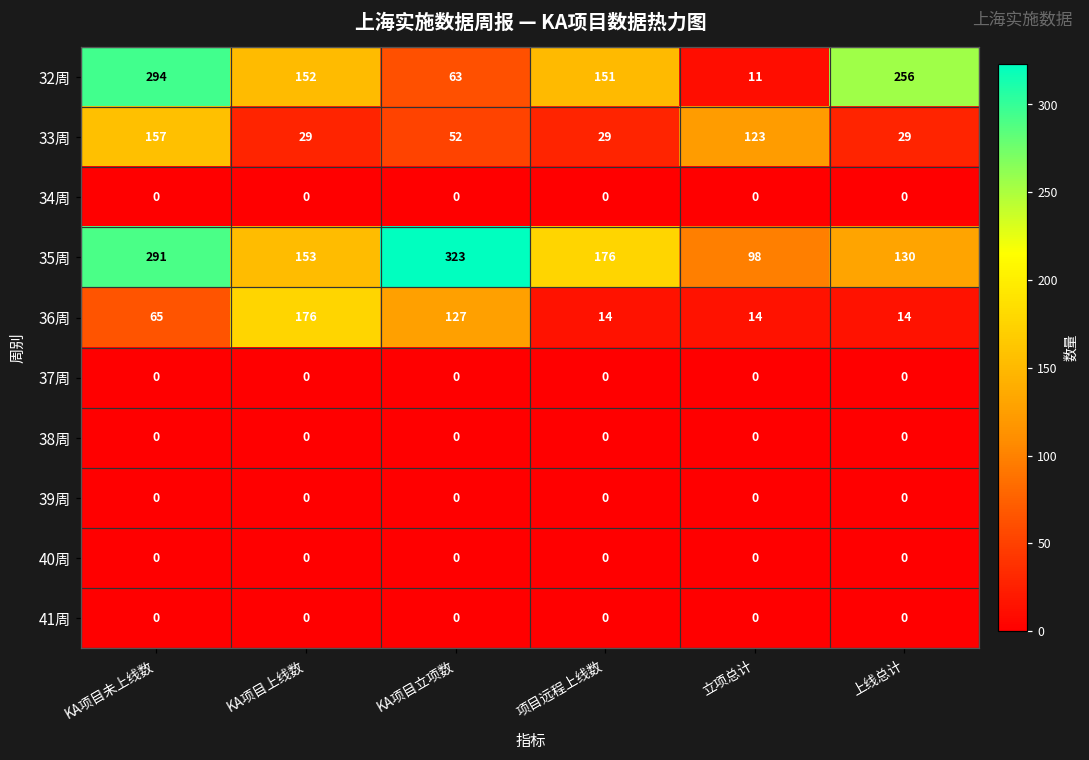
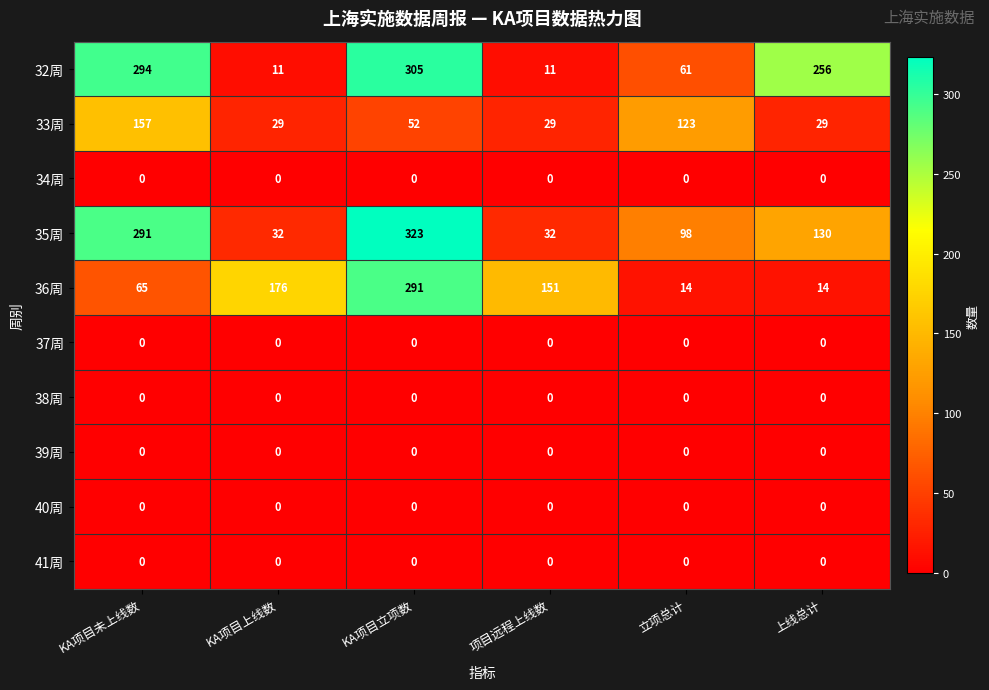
  {
    "32周": {
      "KA项目未上线数": 294,
-     "KA项目上线数": 152,
-     "KA项目立项数": 63,
-     "项目远程上线数": 151,
-     "立项总计": 11,
+     "KA项目上线数": 11,
+     "KA项目立项数": 305,
+     "项目远程上线数": 11,
+     "立项总计": 61,
      "上线总计": 256
    },
    "33周": {
      "KA项目未上线数": 157,
      "KA项目上线数": 29,
      "KA项目立项数": 52,
      "项目远程上线数": 29,
      "立项总计": 123,
      "上线总计": 29
    },
    "34周": {
      "KA项目未上线数": 0,
      "KA项目上线数": 0,
      "KA项目立项数": 0,
      "项目远程上线数": 0,
      "立项总计": 0,
      "上线总计": 0
    },
    "35周": {
      "KA项目未上线数": 291,
-     "KA项目上线数": 153,
+     "KA项目上线数": 32,
      "KA项目立项数": 323,
-     "项目远程上线数": 176,
+     "项目远程上线数": 32,
      "立项总计": 98,
      "上线总计": 130
    },
    "36周": {
      "KA项目未上线数": 65,
      "KA项目上线数": 176,
-     "KA项目立项数": 127,
-     "项目远程上线数": 14,
+     "KA项目立项数": 291,
+     "项目远程上线数": 151,
      "立项总计": 14,
      "上线总计": 14
    },
    "37周": {
      "KA项目未上线数": 0,
      "KA项目上线数": 0,
      "KA项目立项数": 0,
      "项目远程上线数": 0,
      "立项总计": 0,
      "上线总计": 0
    },
    "38周": {
      "KA项目未上线数": 0,
      "KA项目上线数": 0,
      "KA项目立项数": 0,
      "项目远程上线数": 0,
      "立项总计": 0,
      "上线总计": 0
    },
    "39周": {
      "KA项目未上线数": 0,
      "KA项目上线数": 0,
      "KA项目立项数": 0,
      "项目远程上线数": 0,
      "立项总计": 0,
      "上线总计": 0
    },
    "40周": {
      "KA项目未上线数": 0,
      "KA项目上线数": 0,
      "KA项目立项数": 0,
      "项目远程上线数": 0,
      "立项总计": 0,
      "上线总计": 0
    },
    "41周": {
      "KA项目未上线数": 0,
      "KA项目上线数": 0,
      "KA项目立项数": 0,
      "项目远程上线数": 0,
      "立项总计": 0,
      "上线总计": 0
    }
  }
